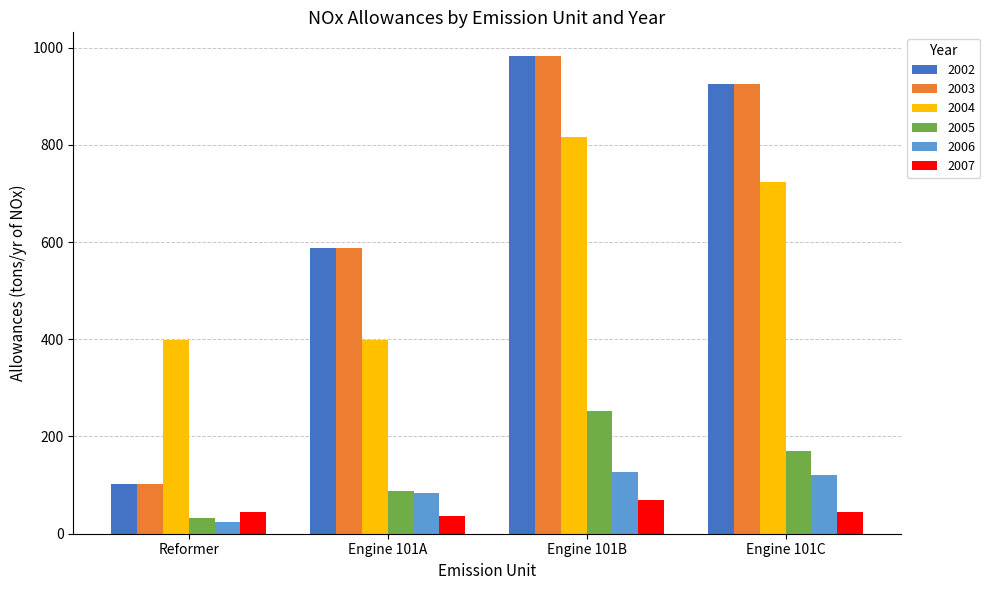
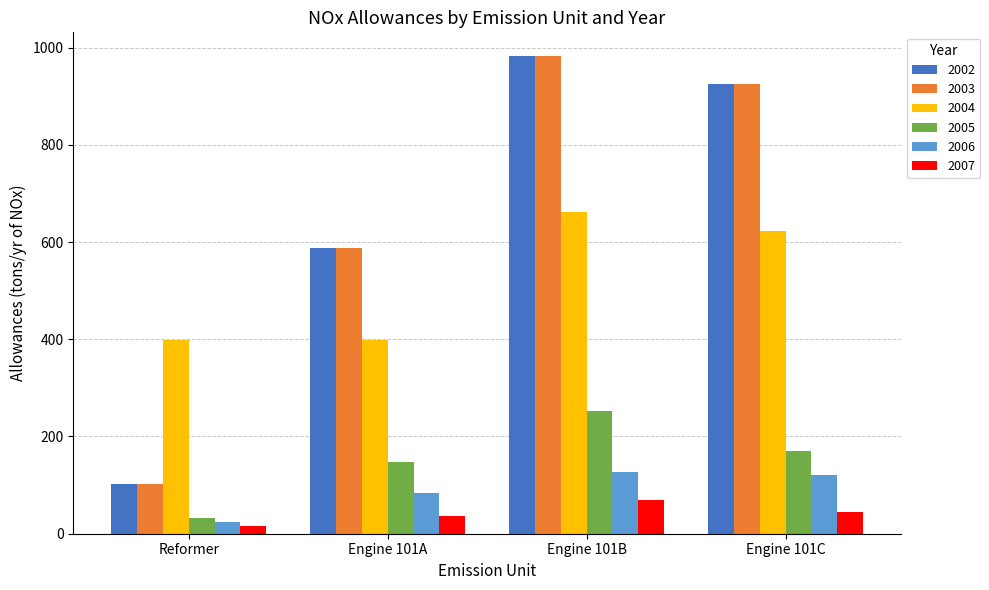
  {
    "2003": {
      "Reformer": 100,
      "Engine 101A": 590,
      "Engine 101B": 980,
      "Engine 101C": 920
    },
    "2004": {
      "Reformer": 400,
      "Engine 101A": 400,
-     "Engine 101B": 820,
-     "Engine 101C": 720
+     "Engine 101B": 660,
+     "Engine 101C": 620
    },
    "2005": {
      "Reformer": 30,
-     "Engine 101A": 90,
+     "Engine 101A": 150,
      "Engine 101B": 250,
      "Engine 101C": 170
    },
    "2007": {
-     "Reformer": 50,
+     "Reformer": 20,
      "Engine 101A": 40,
      "Engine 101B": 70,
      "Engine 101C": 50
    }
  }
